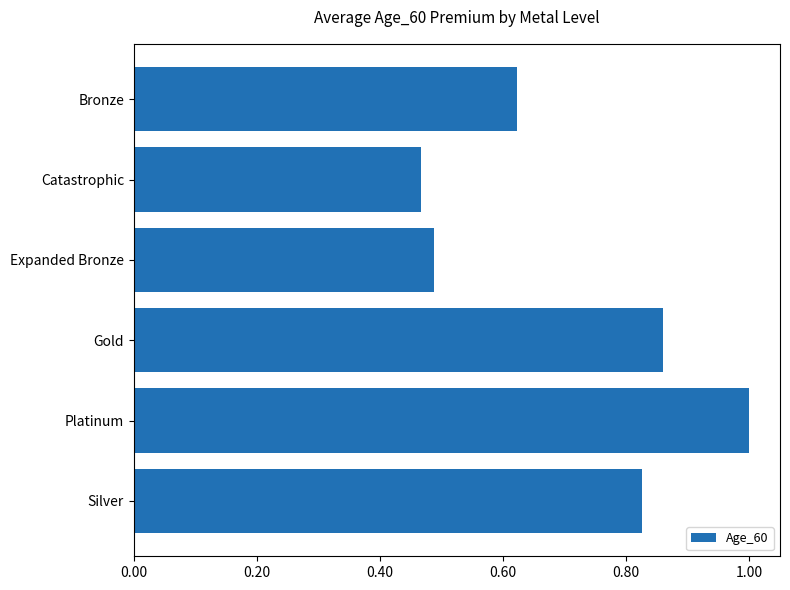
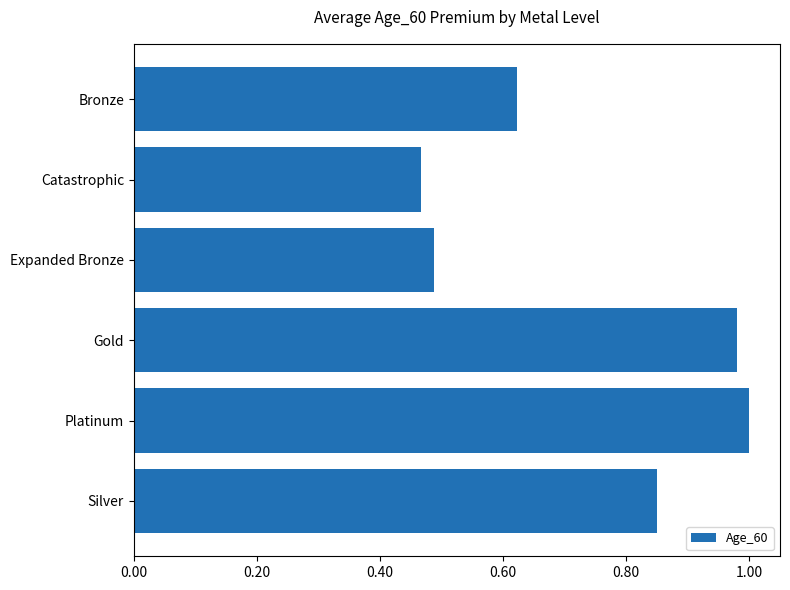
  {
    "Bronze": 0.62,
    "Catastrophic": 0.47,
    "Expanded Bronze": 0.49,
-   "Gold": 0.86,
+   "Gold": 0.98,
    "Platinum": 1.00,
-   "Silver": 0.83
+   "Silver": 0.85
  }
